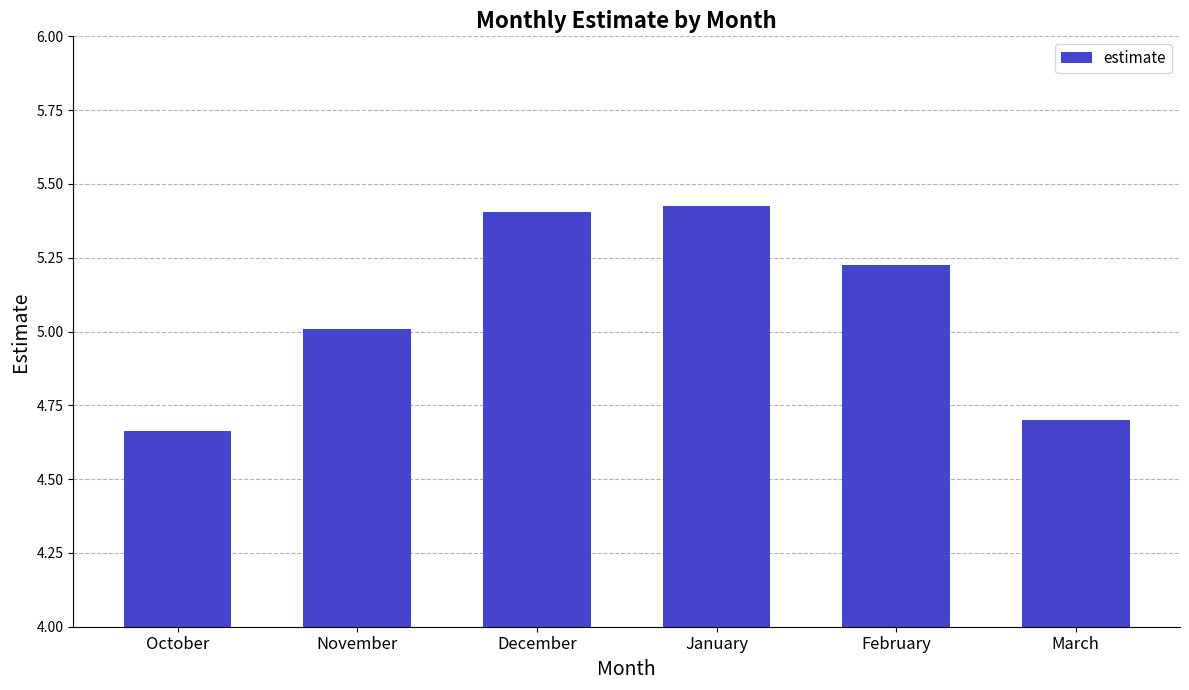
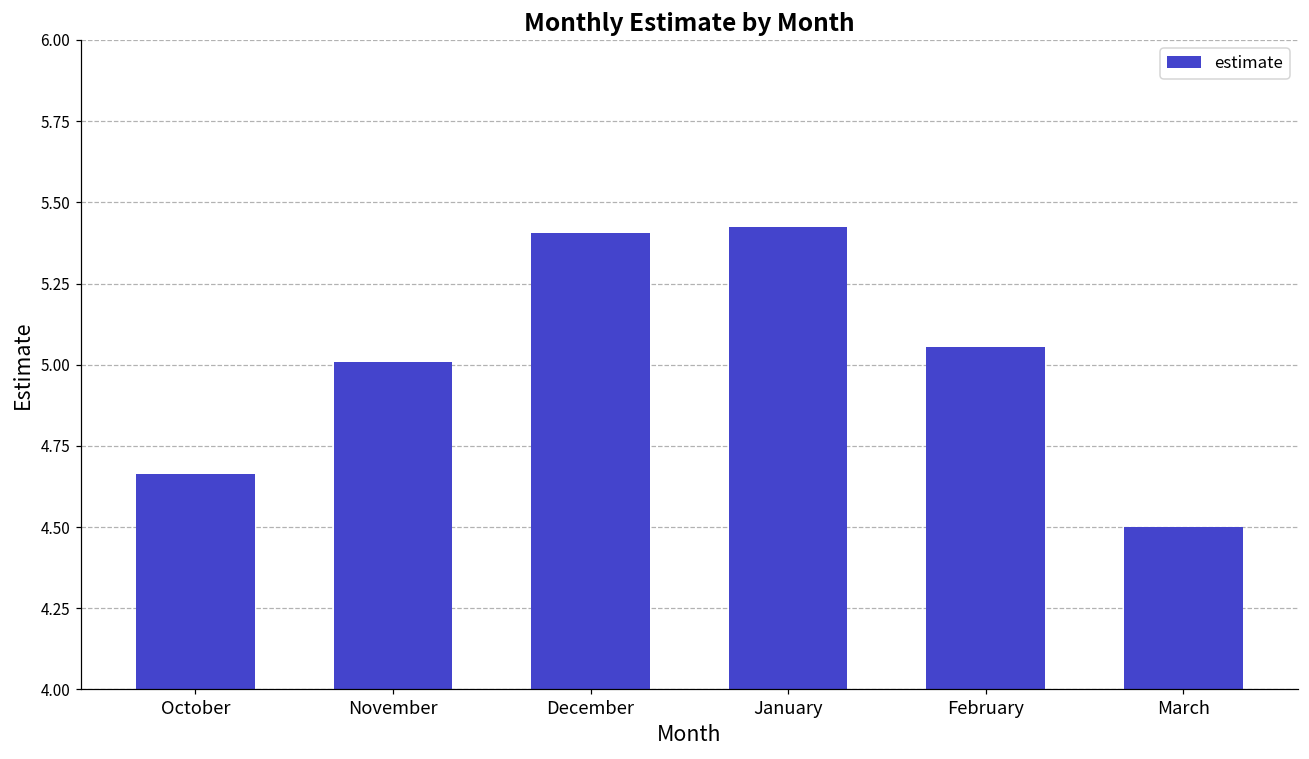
  {
    "October": 4.66,
    "November": 5.01,
    "December": 5.41,
    "January": 5.42,
-   "February": 5.22,
-   "March": 4.7
+   "February": 5.06,
+   "March": 4.5
  }
